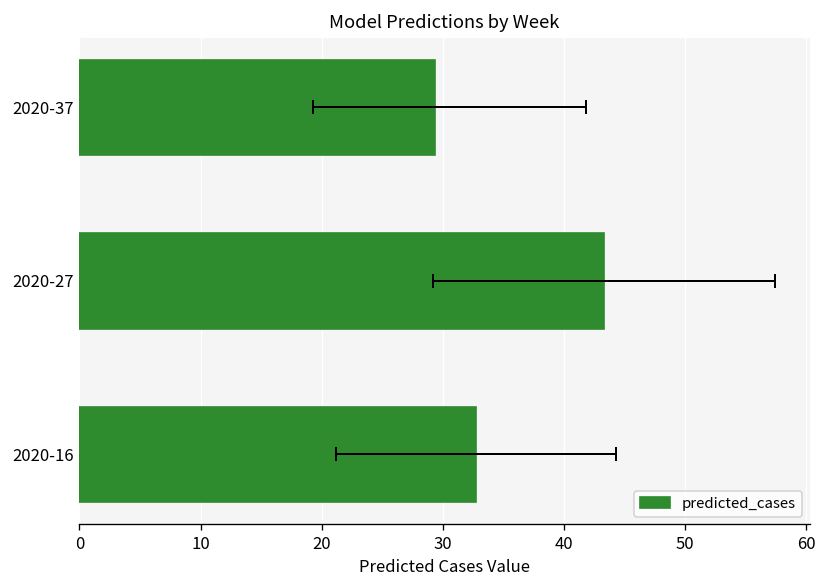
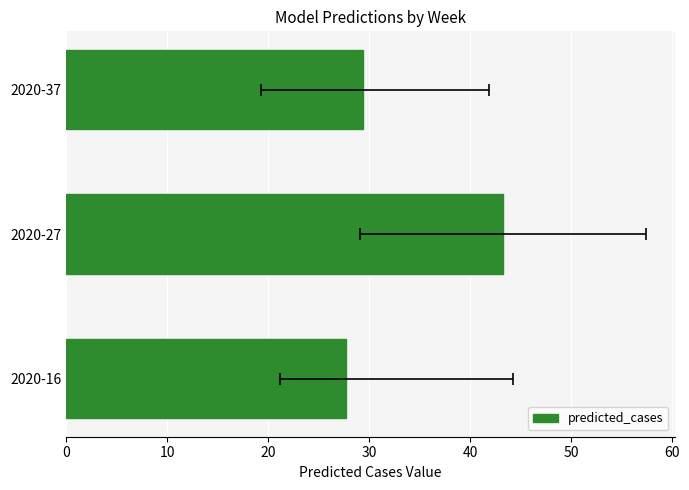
  {
    "predicted_cases": {
      "2020-37": 29.4,
      "2020-27": 43.3,
-     "2020-16": 32.7
+     "2020-16": 27.7
    }
  }
